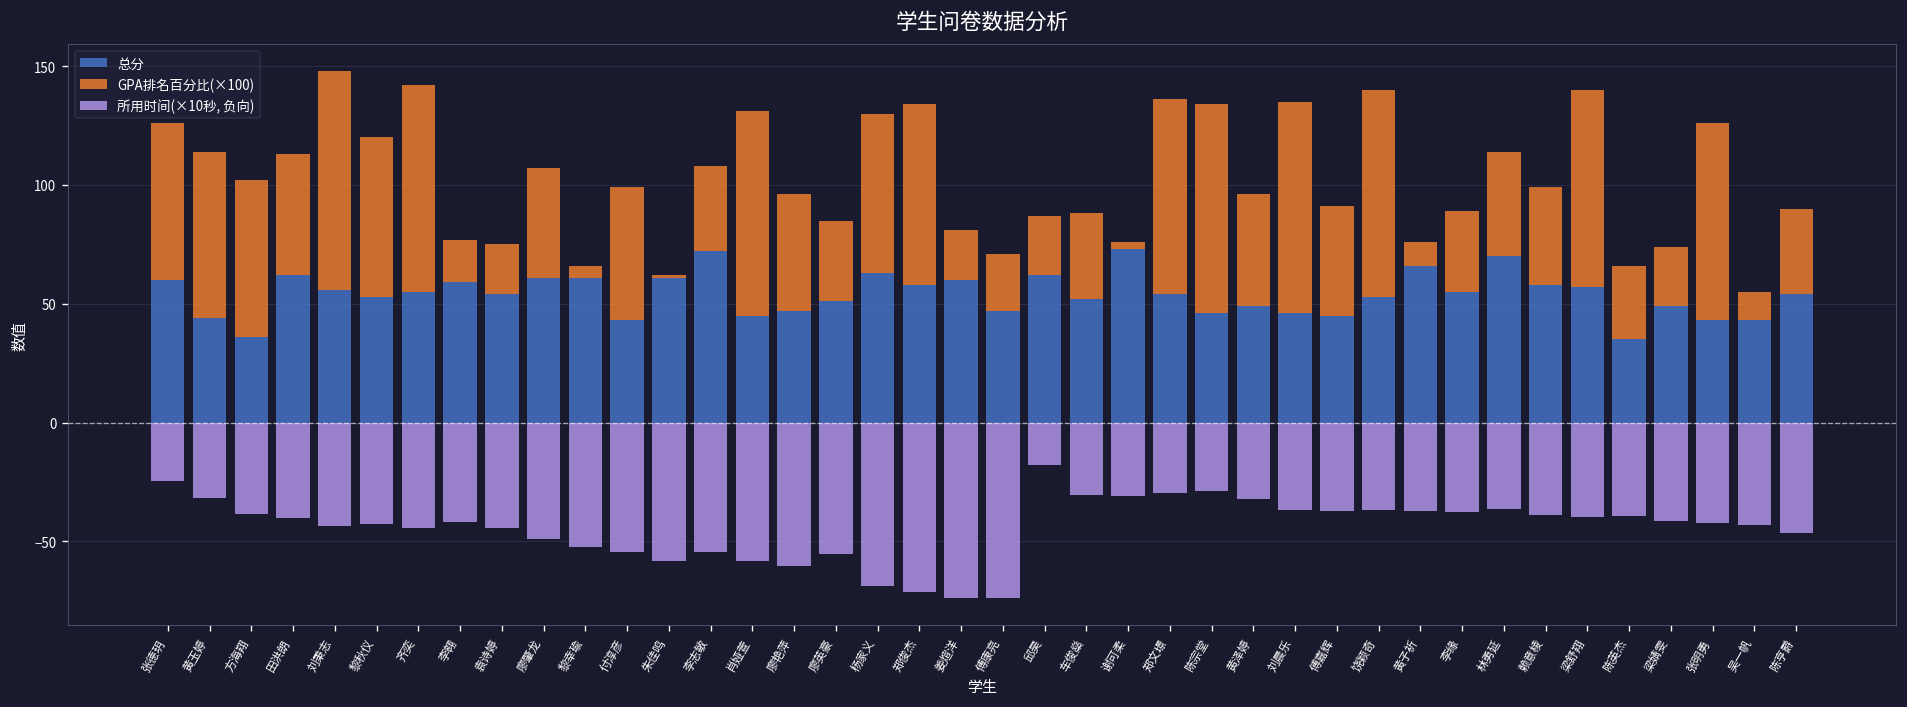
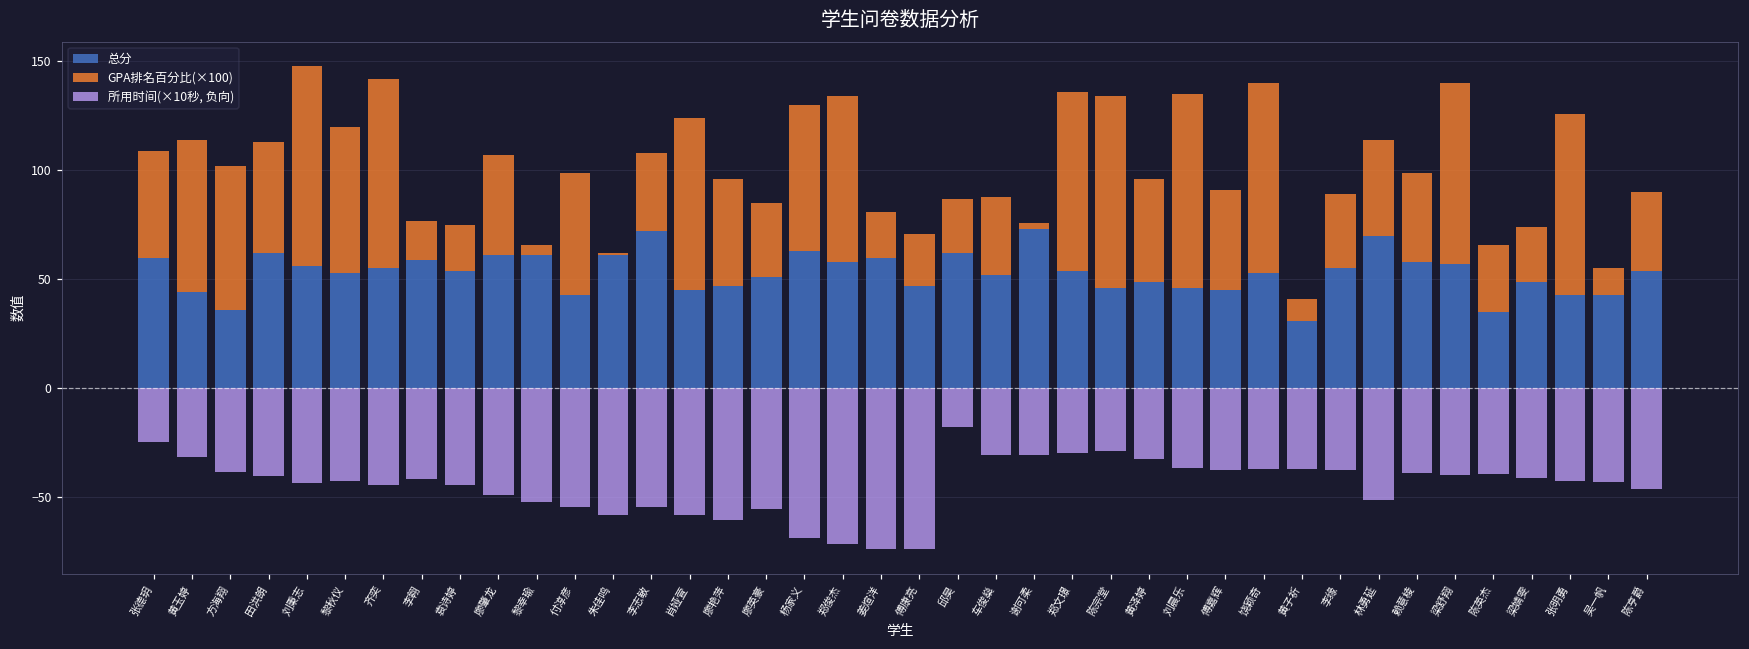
  {
    "总分": {
      "张德玥": 60,
      "黄玉婷": 44,
      "方海翔": 36,
      "田洪朗": 62,
      "刘秉志": 56,
      "黎秋仪": 53,
      "齐奕": 55,
      "李翱": 59,
      "袁诗婷": 54,
      "廖肇龙": 61,
      "黎幸瑜": 61,
      "付淳彦": 43,
      "朱佳鸣": 61,
      "李志敏": 72,
      "肖娅萱": 45,
      "廖艳萍": 47,
      "廖英豪": 51,
      "杨家义": 63,
      "郑俊杰": 58,
      "姜煊洋": 60,
      "傅康亮": 47,
      "邱昊": 62,
      "车俊燊": 52,
      "谢可柔": 73,
      "郑文璟": 54,
      "陈宗堂": 46,
      "黄泽婷": 49,
      "刘晨乐": 46,
      "傅嘉辉": 45,
      "饶颖奇": 53,
-     "黄子祈": 66,
+     "黄子祈": 31,
      "李缘": 55,
      "林勇延": 70,
      "赖意棱": 58,
      "梁舒翔": 57,
      "陈英杰": 35,
      "梁婧雯": 49,
      "张明勇": 43,
      "吴一帆": 43,
      "陈亨爵": 54
    },
    "GPA排名百分比(×100)": {
-     "张德玥": 66,
+     "张德玥": 49,
      "黄玉婷": 70,
      "方海翔": 66,
      "田洪朗": 51,
      "刘秉志": 92,
      "黎秋仪": 67,
      "齐奕": 87,
      "李翱": 18,
      "袁诗婷": 21,
      "廖肇龙": 46,
      "黎幸瑜": 5,
      "付淳彦": 56,
      "李志敏": 36,
-     "肖娅萱": 86,
+     "肖娅萱": 79,
      "廖艳萍": 49,
      "廖英豪": 34,
      "杨家义": 67,
      "郑俊杰": 76,
      "姜煊洋": 21,
      "傅康亮": 24,
      "邱昊": 25,
      "车俊燊": 36,
      "谢可柔": 3,
      "郑文璟": 82,
      "陈宗堂": 88,
      "黄泽婷": 47,
      "刘晨乐": 89,
      "傅嘉辉": 46,
      "饶颖奇": 87,
      "黄子祈": 10,
      "李缘": 34,
      "林勇延": 44,
      "赖意棱": 41,
      "梁舒翔": 83,
      "陈英杰": 31,
      "梁婧雯": 25,
      "张明勇": 83,
      "吴一帆": 12,
      "陈亨爵": 36
    },
    "所用时间(×10秒, 负向)": {
      "张德玥": -25,
      "黄玉婷": -32,
      "方海翔": -38,
      "田洪朗": -40,
      "刘秉志": -44,
      "黎秋仪": -43,
      "齐奕": -44,
      "李翱": -42,
      "袁诗婷": -44,
      "廖肇龙": -49,
      "黎幸瑜": -52,
      "付淳彦": -54,
      "朱佳鸣": -58,
      "李志敏": -55,
      "肖娅萱": -58,
      "廖艳萍": -60,
      "廖英豪": -55,
      "杨家义": -69,
      "郑俊杰": -71,
      "姜煊洋": -74,
      "傅康亮": -74,
      "邱昊": -18,
      "车俊燊": -31,
      "谢可柔": -31,
      "郑文璟": -30,
      "陈宗堂": -29,
      "黄泽婷": -32,
      "刘晨乐": -37,
      "傅嘉辉": -37,
      "饶颖奇": -37,
      "黄子祈": -37,
      "李缘": -38,
-     "林勇延": -36,
+     "林勇延": -51,
      "赖意棱": -39,
      "梁舒翔": -40,
      "陈英杰": -39,
      "梁婧雯": -41,
      "张明勇": -42,
      "吴一帆": -43,
      "陈亨爵": -46
    }
  }
